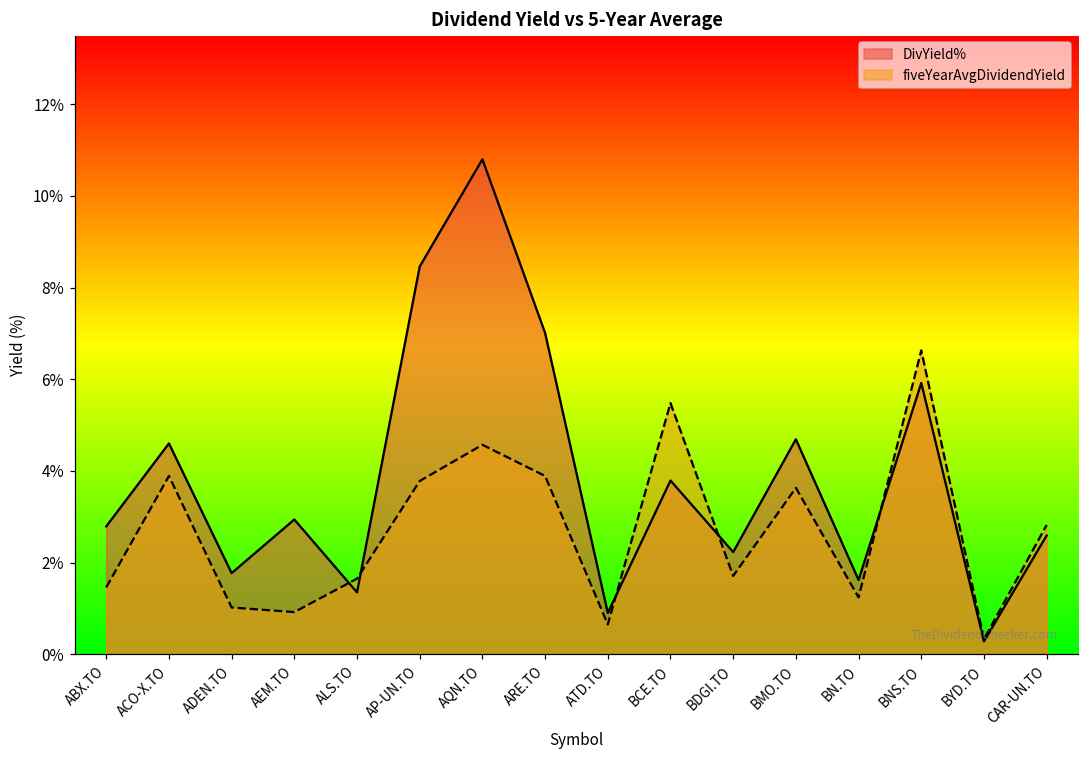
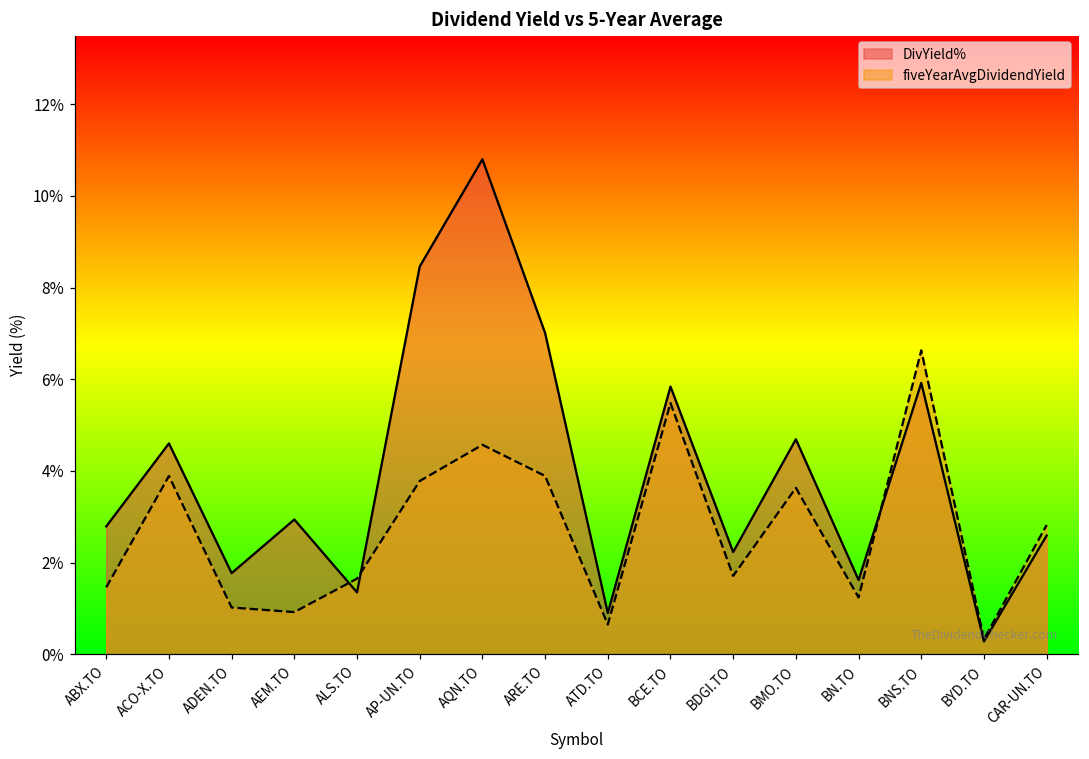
  {
    "DivYield%": {
      "ABX.TO": "2.8%",
      "ACO-X.TO": "4.6%",
      "ADEN.TO": "1.8%",
      "AEM.TO": "2.9%",
      "ALS.TO": "1.4%",
      "AP-UN.TO": "8.5%",
      "AQN.TO": "10.8%",
      "ARE.TO": "7.0%",
      "ATD.TO": "0.9%",
-     "BCE.TO": "3.8%",
+     "BCE.TO": "5.8%",
      "BDGI.TO": "2.2%",
      "BMO.TO": "4.7%",
      "BN.TO": "1.6%",
      "BNS.TO": "5.9%",
      "CAR-UN.TO": "2.6%"
    },
    "fiveYearAvgDividendYield": {
      "ABX.TO": "1.5%",
      "ACO-X.TO": "3.9%",
      "ADEN.TO": "1.0%",
      "AEM.TO": "0.9%",
      "ALS.TO": "1.7%",
      "AP-UN.TO": "3.8%",
      "AQN.TO": "4.6%",
      "ARE.TO": "3.9%",
      "ATD.TO": "0.7%",
      "BCE.TO": "5.5%",
      "BDGI.TO": "1.7%",
      "BMO.TO": "3.6%",
      "BN.TO": "1.2%",
      "BNS.TO": "6.6%",
      "CAR-UN.TO": "2.8%"
    }
  }
